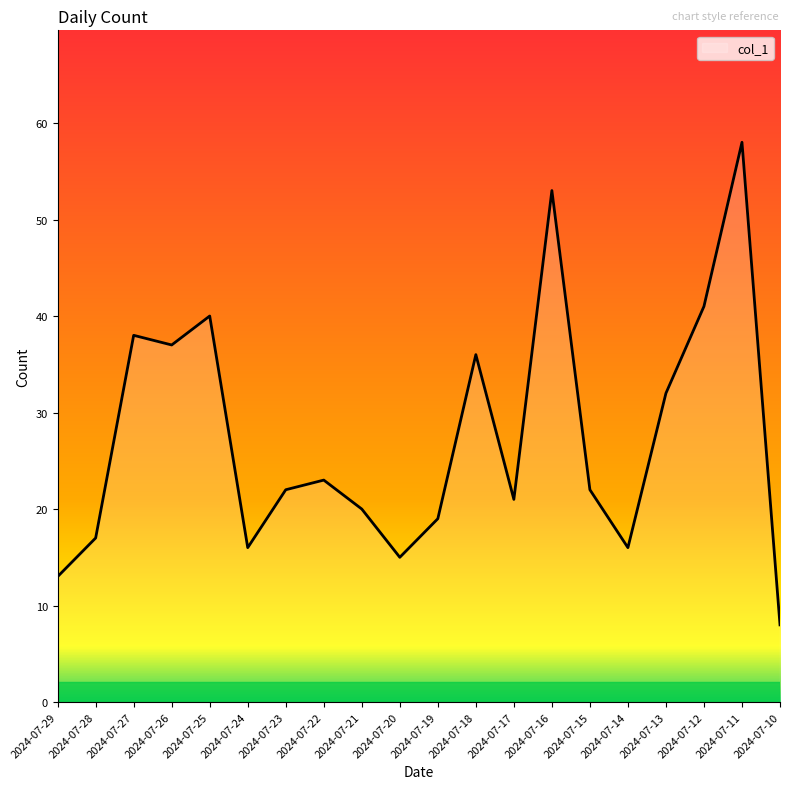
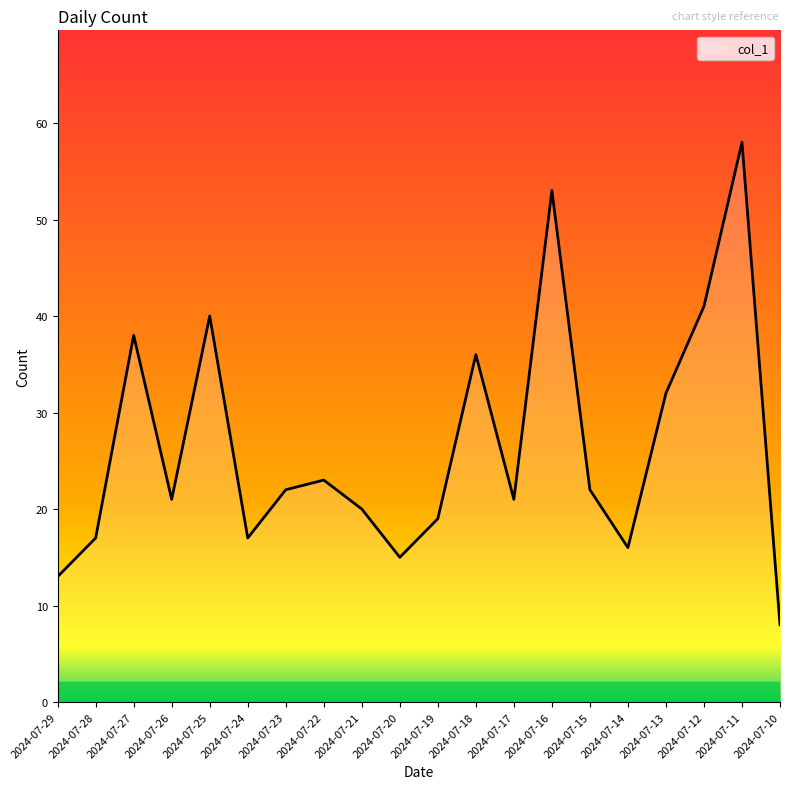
  {
    "2024-07-29": 13,
    "2024-07-28": 17,
    "2024-07-27": 38,
-   "2024-07-26": 37,
+   "2024-07-26": 21,
    "2024-07-25": 40,
-   "2024-07-24": 16,
+   "2024-07-24": 17,
    "2024-07-23": 22,
    "2024-07-22": 23,
    "2024-07-21": 20,
    "2024-07-20": 15,
    "2024-07-19": 19,
    "2024-07-18": 36,
    "2024-07-17": 21,
    "2024-07-16": 53,
    "2024-07-15": 22,
    "2024-07-14": 16,
    "2024-07-13": 32,
    "2024-07-12": 41,
    "2024-07-11": 58,
    "2024-07-10": 8
  }
